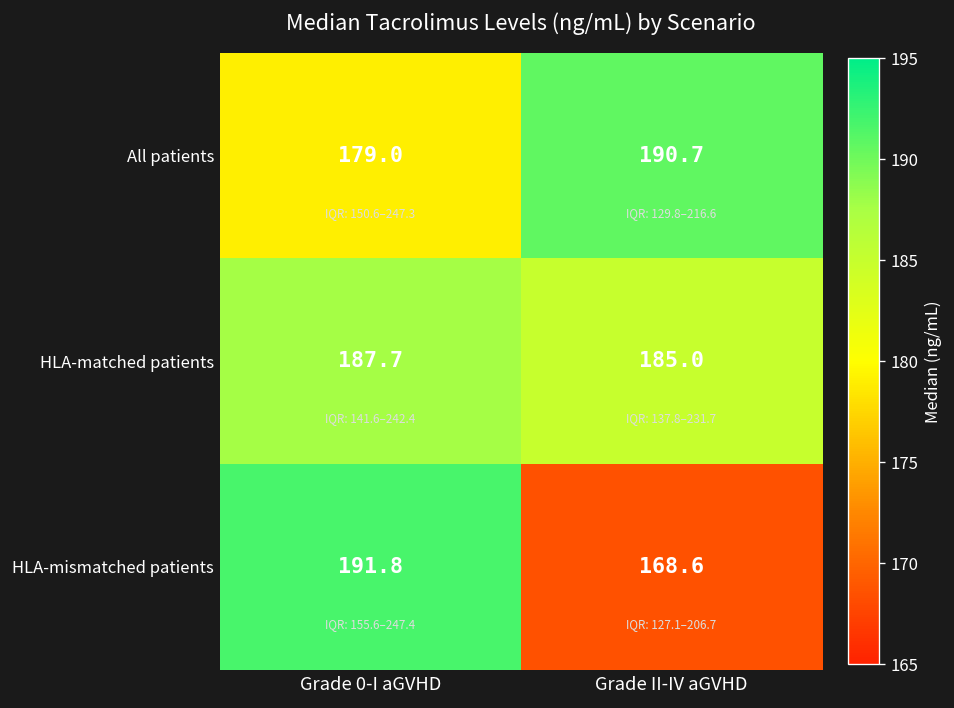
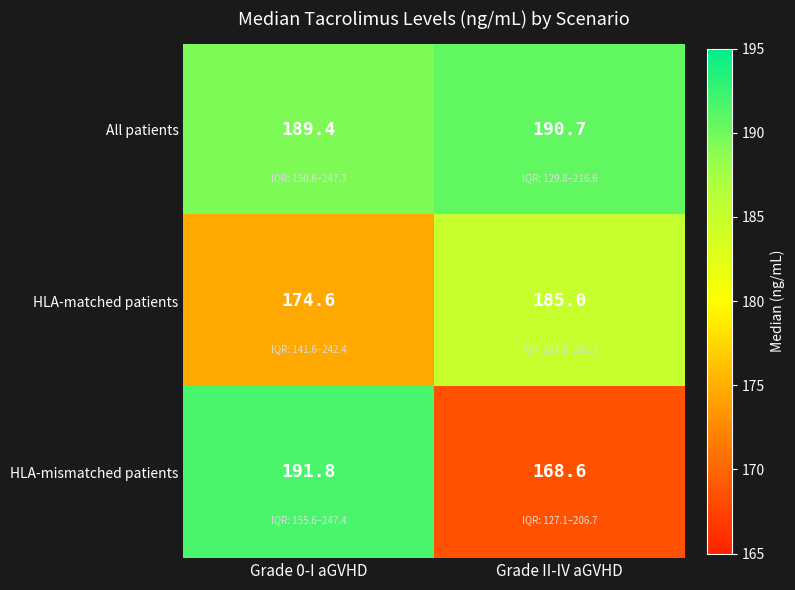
  {
    "All patients": {
-     "Grade 0-I aGVHD": 179.0
+     "Grade 0-I aGVHD": 189.4
    },
    "HLA-matched patients": {
-     "Grade 0-I aGVHD": 187.7
+     "Grade 0-I aGVHD": 174.6
    }
  }
